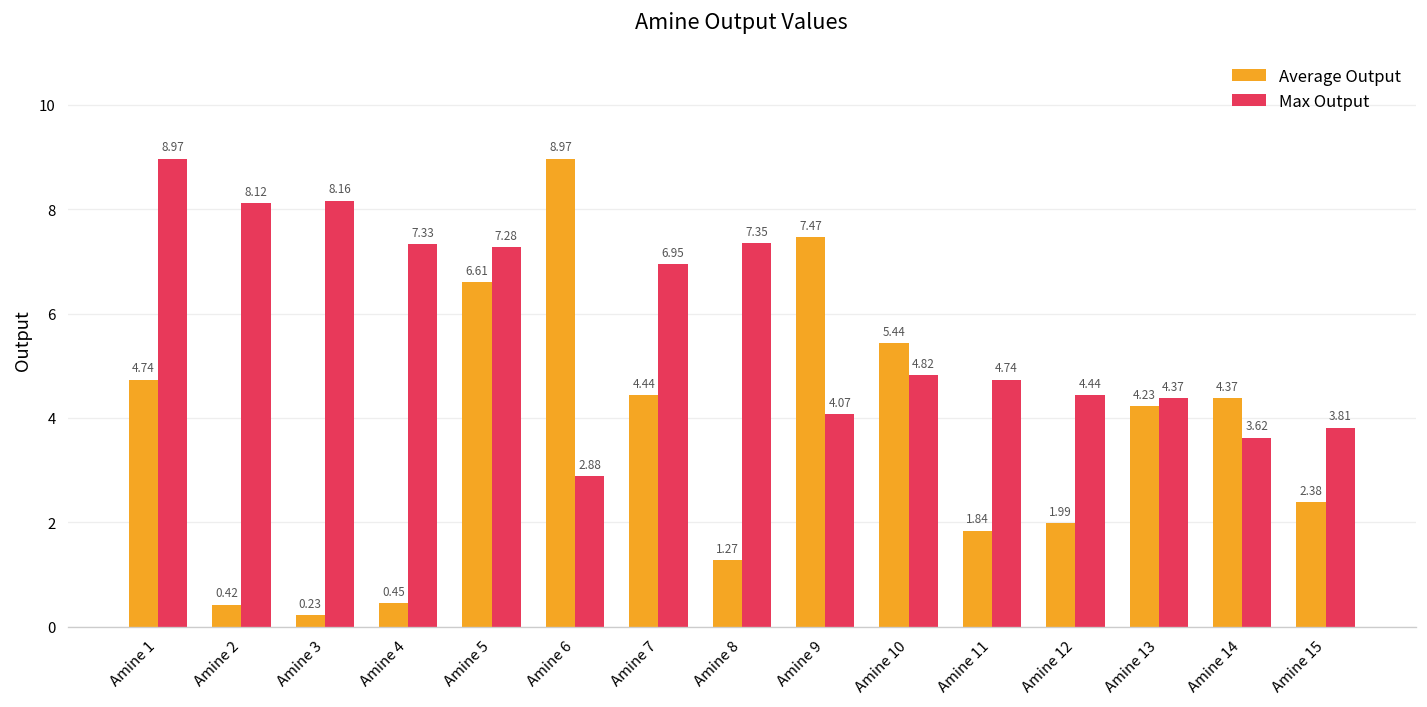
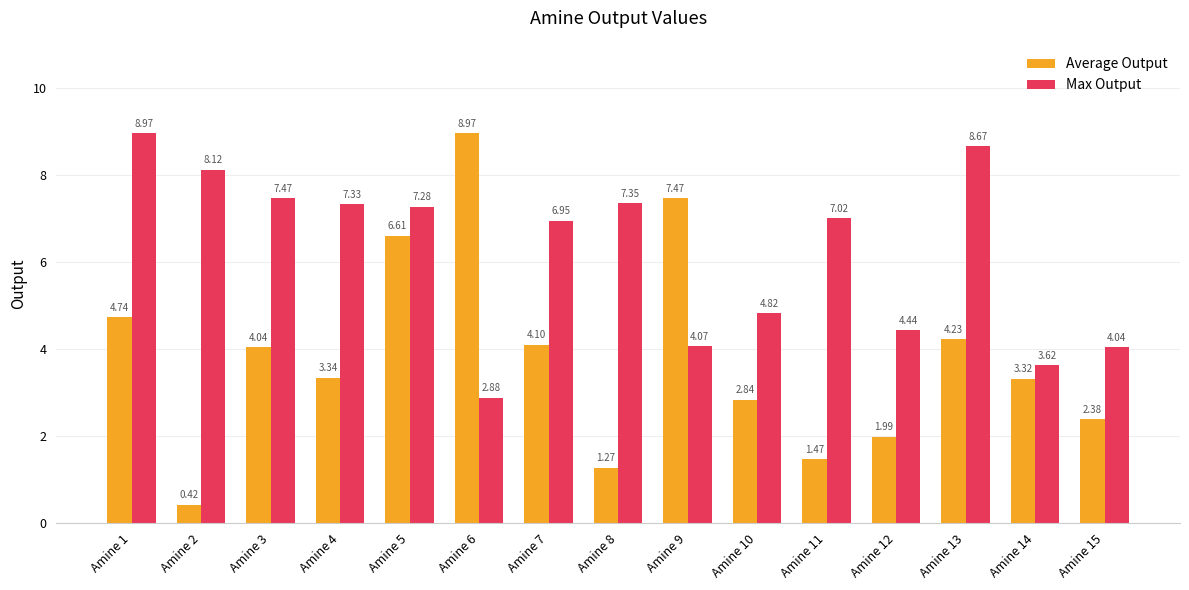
  {
    "Average Output": {
      "Amine 1": 4.74,
      "Amine 2": 0.42,
-     "Amine 3": 0.23,
-     "Amine 4": 0.45,
+     "Amine 3": 4.04,
+     "Amine 4": 3.34,
      "Amine 5": 6.61,
      "Amine 6": 8.97,
-     "Amine 7": 4.44,
+     "Amine 7": 4.10,
      "Amine 8": 1.27,
      "Amine 9": 7.47,
-     "Amine 10": 5.44,
-     "Amine 11": 1.84,
+     "Amine 10": 2.84,
+     "Amine 11": 1.47,
      "Amine 12": 1.99,
      "Amine 13": 4.23,
-     "Amine 14": 4.37,
+     "Amine 14": 3.32,
      "Amine 15": 2.38
    },
    "Max Output": {
      "Amine 1": 8.97,
      "Amine 2": 8.12,
-     "Amine 3": 8.16,
+     "Amine 3": 7.47,
      "Amine 4": 7.33,
      "Amine 5": 7.28,
      "Amine 6": 2.88,
      "Amine 7": 6.95,
      "Amine 8": 7.35,
      "Amine 9": 4.07,
      "Amine 10": 4.82,
-     "Amine 11": 4.74,
+     "Amine 11": 7.02,
      "Amine 12": 4.44,
-     "Amine 13": 4.37,
+     "Amine 13": 8.67,
      "Amine 14": 3.62,
-     "Amine 15": 3.81
+     "Amine 15": 4.04
    }
  }
